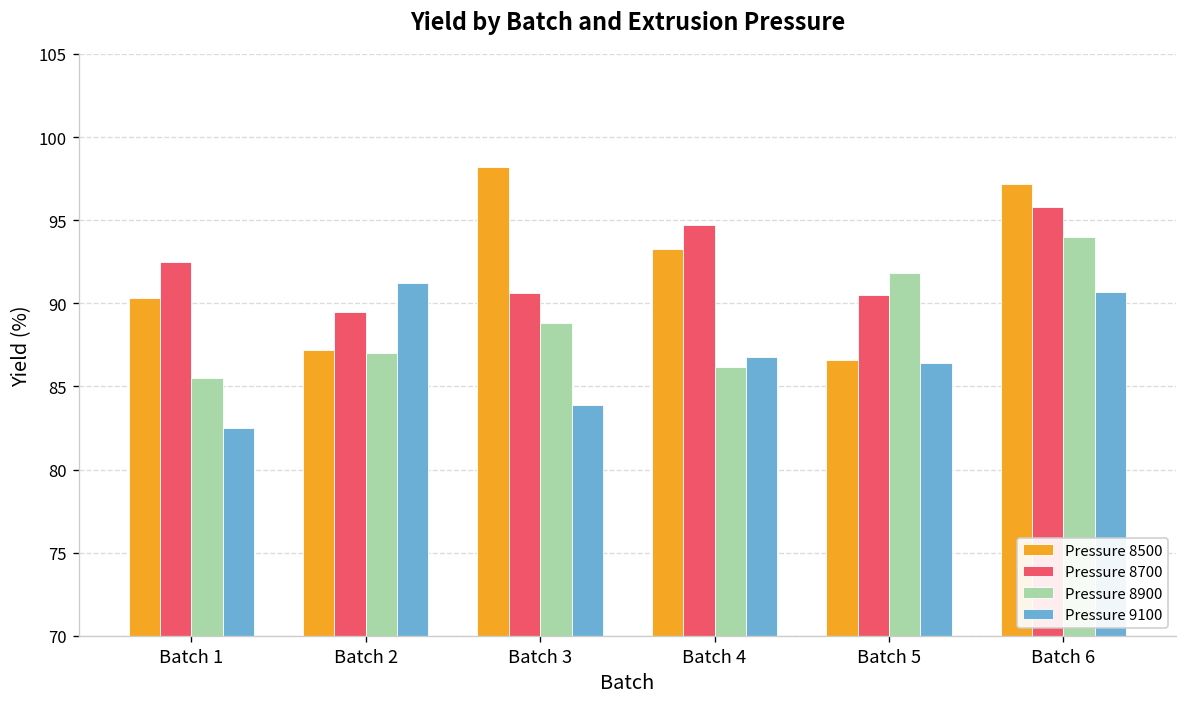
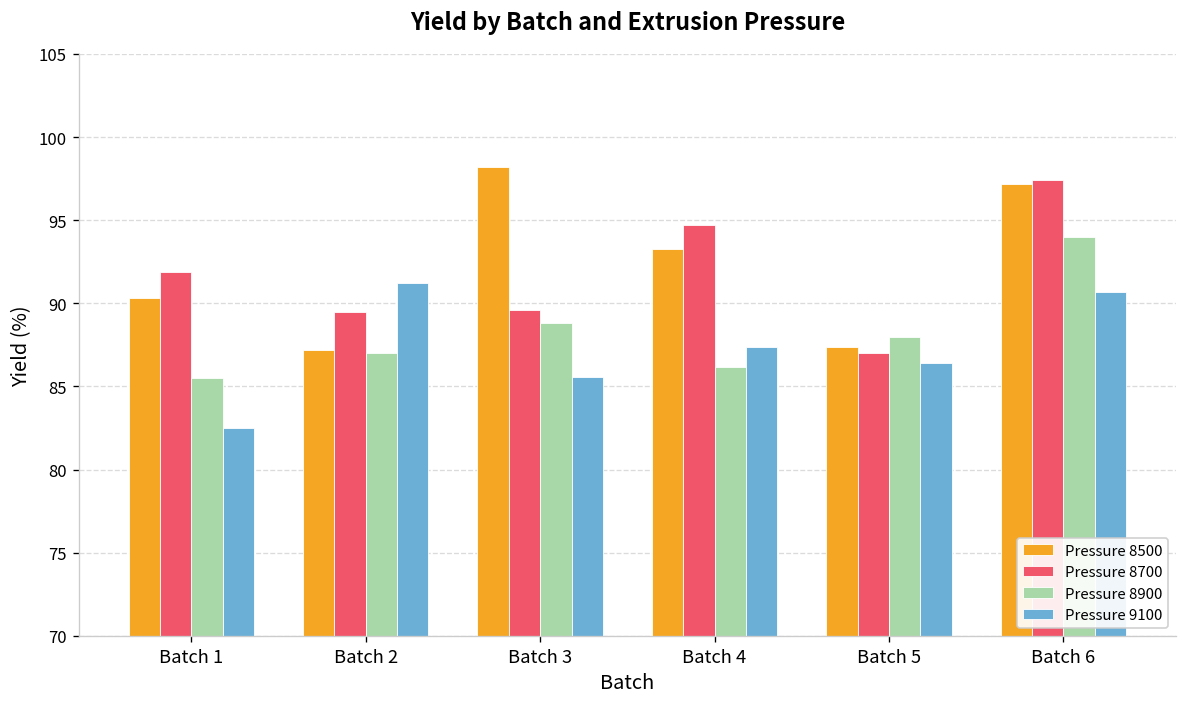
  {
    "Pressure 8500": {
      "Batch 1": 90.3,
      "Batch 2": 87.2,
      "Batch 3": 98.2,
      "Batch 4": 93.3,
-     "Batch 5": 86.6,
+     "Batch 5": 87.4,
      "Batch 6": 97.2
    },
    "Pressure 8700": {
-     "Batch 1": 92.5,
+     "Batch 1": 91.9,
      "Batch 2": 89.5,
-     "Batch 3": 90.6,
+     "Batch 3": 89.6,
      "Batch 4": 94.7,
-     "Batch 5": 90.5,
-     "Batch 6": 95.8
+     "Batch 5": 87.0,
+     "Batch 6": 97.4
    },
    "Pressure 8900": {
      "Batch 1": 85.5,
      "Batch 2": 87.0,
      "Batch 3": 88.8,
      "Batch 4": 86.2,
-     "Batch 5": 91.8,
+     "Batch 5": 88.0,
      "Batch 6": 94.0
    },
    "Pressure 9100": {
      "Batch 1": 82.5,
      "Batch 2": 91.2,
-     "Batch 3": 83.9,
-     "Batch 4": 86.8,
+     "Batch 3": 85.6,
+     "Batch 4": 87.4,
      "Batch 5": 86.4,
      "Batch 6": 90.7
    }
  }
